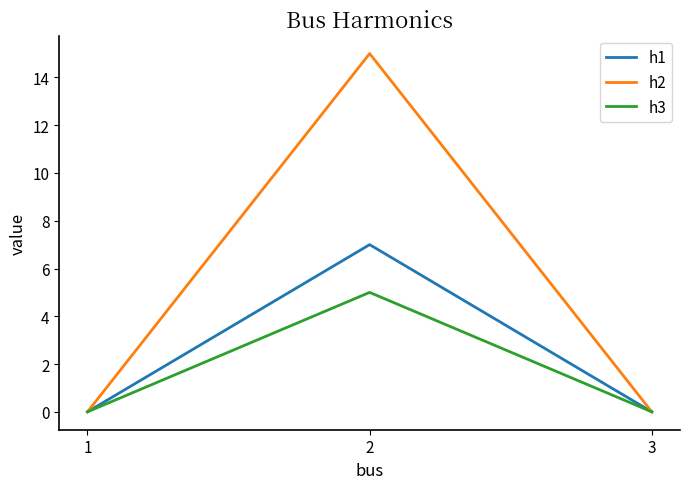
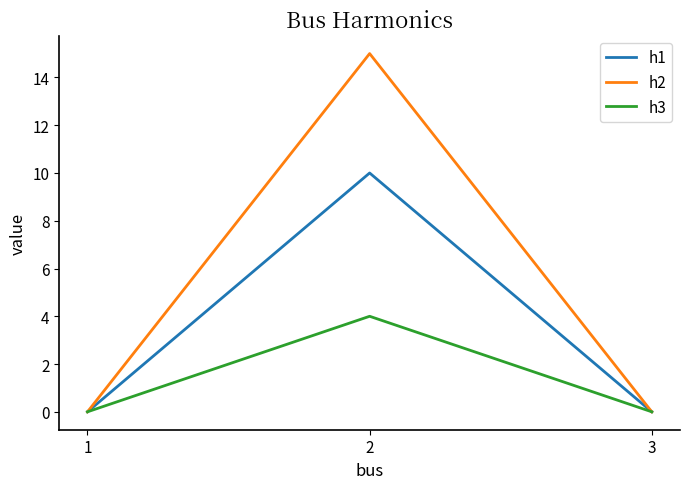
  {
    "h1": {
-     "2": 7
+     "2": 10
    },
    "h2": {
      "2": 15
    },
    "h3": {
-     "2": 5
+     "2": 4
    }
  }
